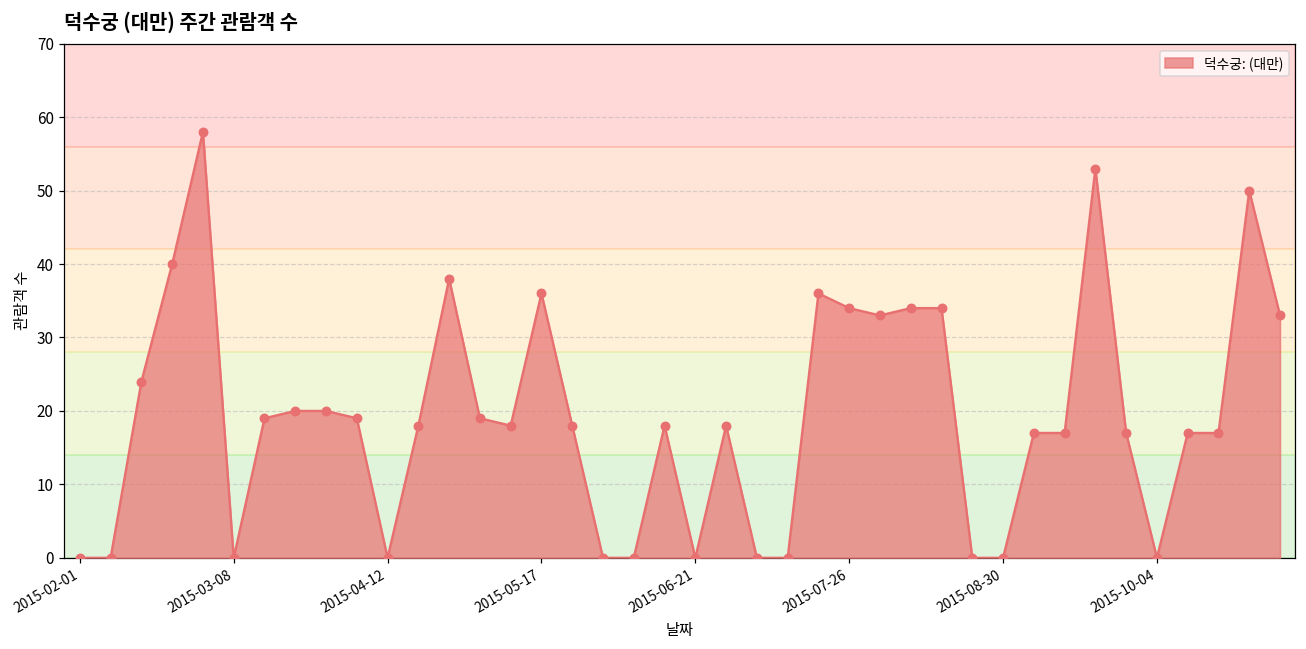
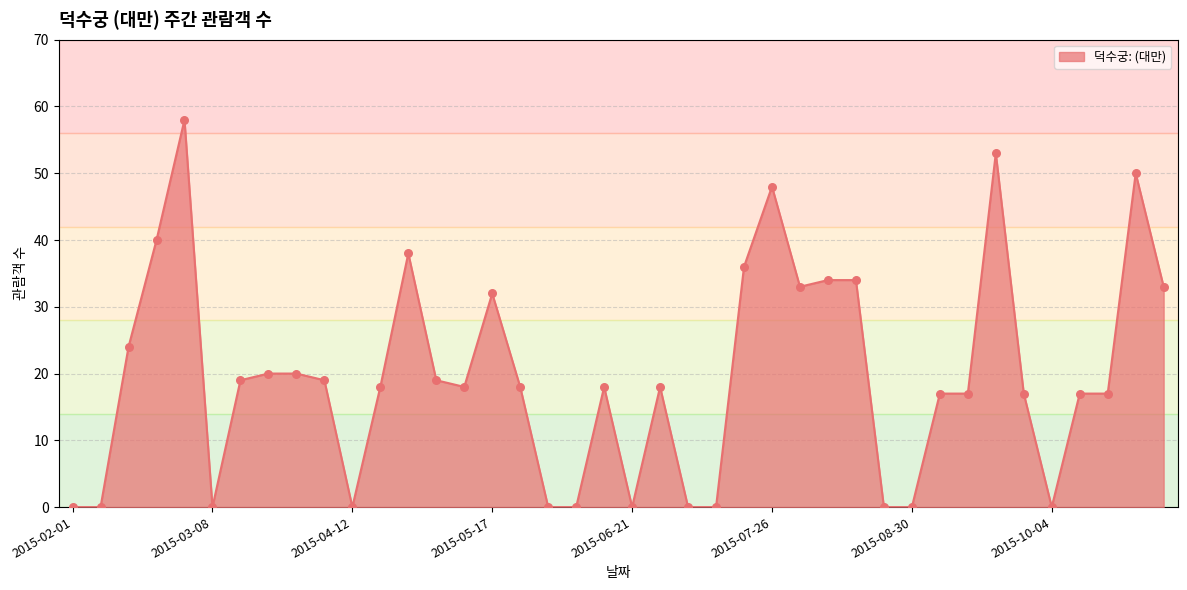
  {
    "2015-02-01": 0,
    "2015-03-08": 0,
    "2015-04-12": 0,
-   "2015-05-17": 36,
+   "2015-05-17": 32,
    "2015-06-21": 0,
-   "2015-07-26": 34,
+   "2015-07-26": 48,
    "2015-08-30": 0,
    "2015-10-04": 0
  }
